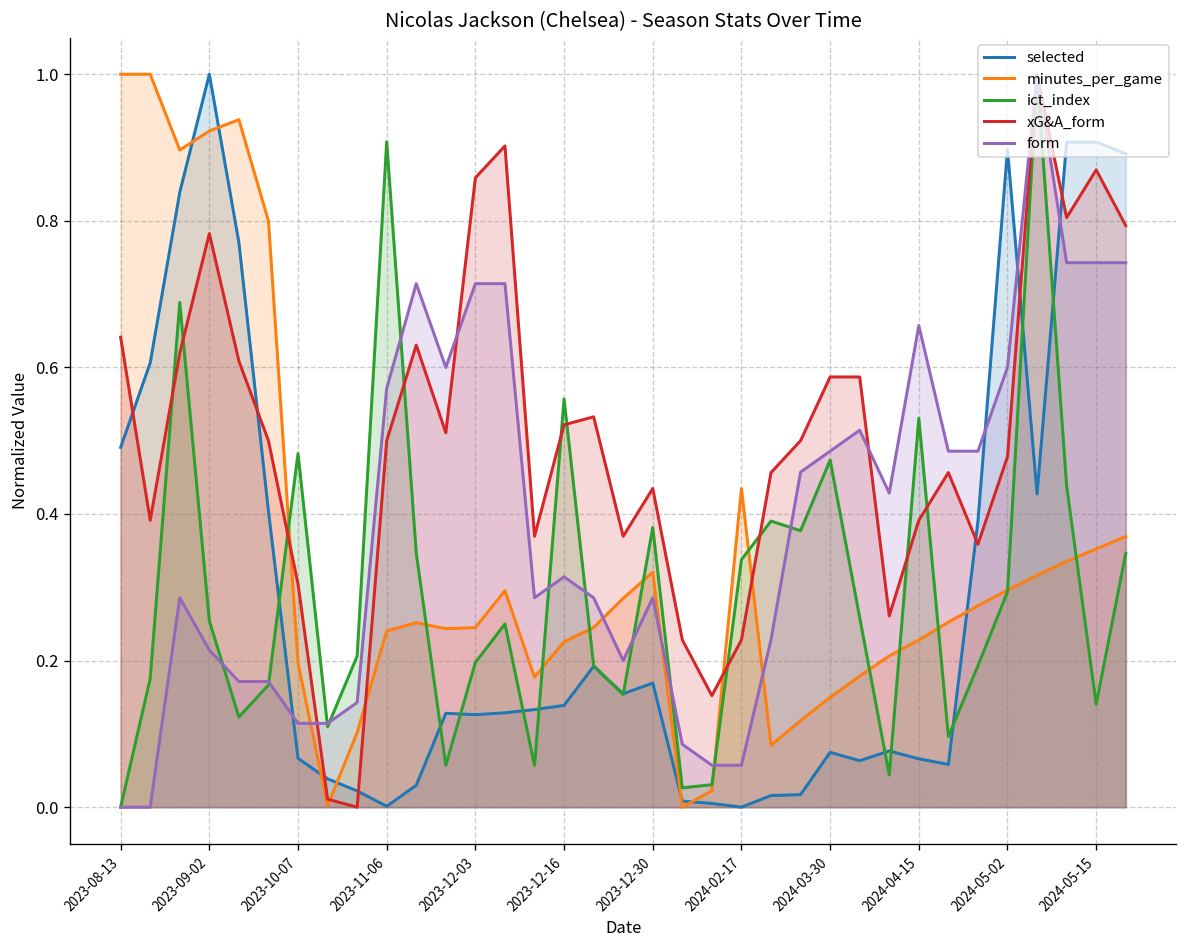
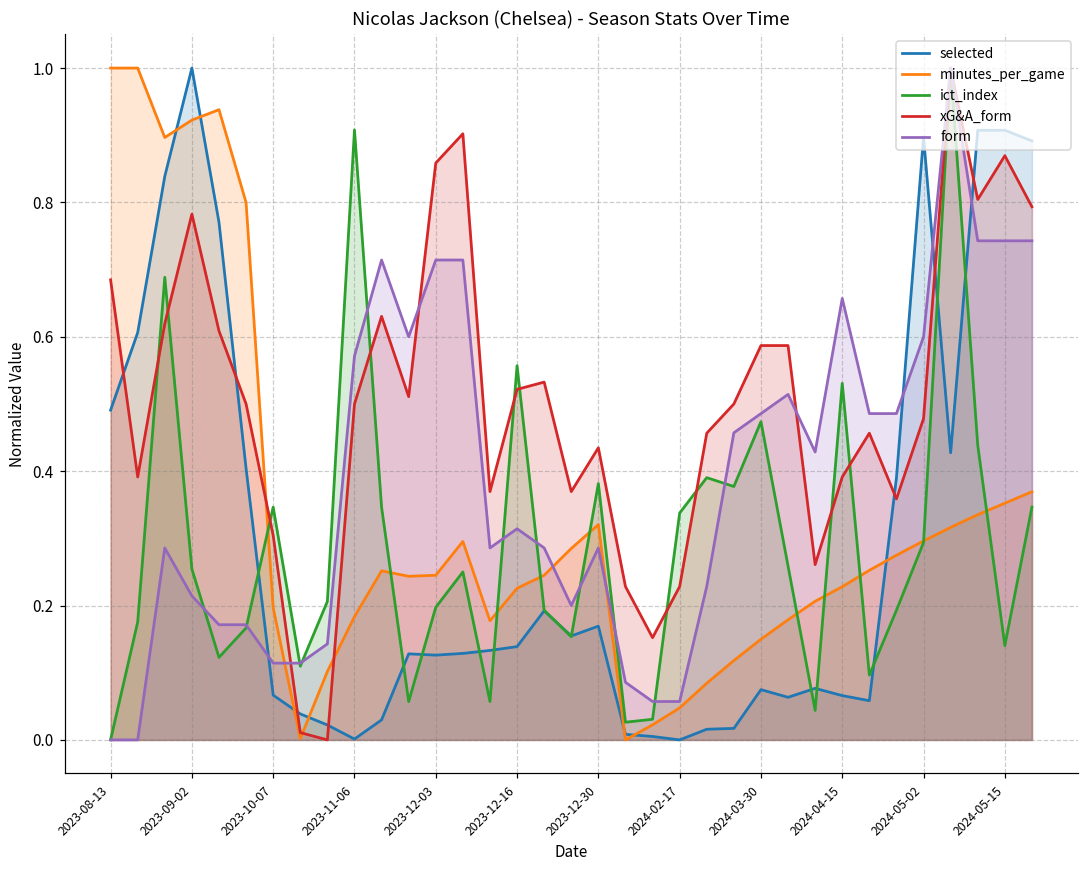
  {
    "selected": {
      "2023-08-13": 0.49,
      "2023-09-02": 1.00,
      "2023-10-07": 0.07,
      "2023-11-06": 0.00,
      "2023-12-03": 0.13,
      "2023-12-16": 0.14,
      "2023-12-30": 0.17,
      "2024-02-17": 0.00,
      "2024-03-30": 0.07,
      "2024-04-15": 0.07
    },
    "minutes_per_game": {
      "2023-08-13": 1.00,
      "2023-09-02": 0.92,
      "2023-10-07": 0.20,
-     "2023-11-06": 0.24,
+     "2023-11-06": 0.18,
      "2023-12-03": 0.25,
      "2023-12-16": 0.23,
      "2023-12-30": 0.32,
-     "2024-02-17": 0.43,
+     "2024-02-17": 0.05,
      "2024-03-30": 0.15,
      "2024-04-15": 0.23,
      "2024-05-15": 0.35
    },
    "ict_index": {
      "2023-09-02": 0.25,
-     "2023-10-07": 0.48,
+     "2023-10-07": 0.35,
      "2023-11-06": 0.91,
      "2023-12-03": 0.20,
      "2023-12-16": 0.56,
      "2023-12-30": 0.38,
      "2024-02-17": 0.34,
      "2024-03-30": 0.47,
      "2024-04-15": 0.53,
      "2024-05-15": 0.14
    },
    "xG&A_form": {
-     "2023-08-13": 0.64,
+     "2023-08-13": 0.68,
      "2023-09-02": 0.78,
      "2023-10-07": 0.30,
      "2023-11-06": 0.50,
      "2023-12-03": 0.86,
      "2023-12-16": 0.52,
      "2023-12-30": 0.43,
      "2024-02-17": 0.23,
      "2024-03-30": 0.59,
      "2024-04-15": 0.39,
      "2024-05-02": 0.48,
      "2024-05-15": 0.87
    },
    "form": {
      "2023-09-02": 0.21,
      "2023-10-07": 0.11,
      "2023-11-06": 0.57,
      "2023-12-03": 0.71,
      "2023-12-16": 0.31,
      "2023-12-30": 0.29,
      "2024-02-17": 0.06,
      "2024-03-30": 0.49,
      "2024-04-15": 0.66,
      "2024-05-02": 0.60,
      "2024-05-15": 0.74
    }
  }
